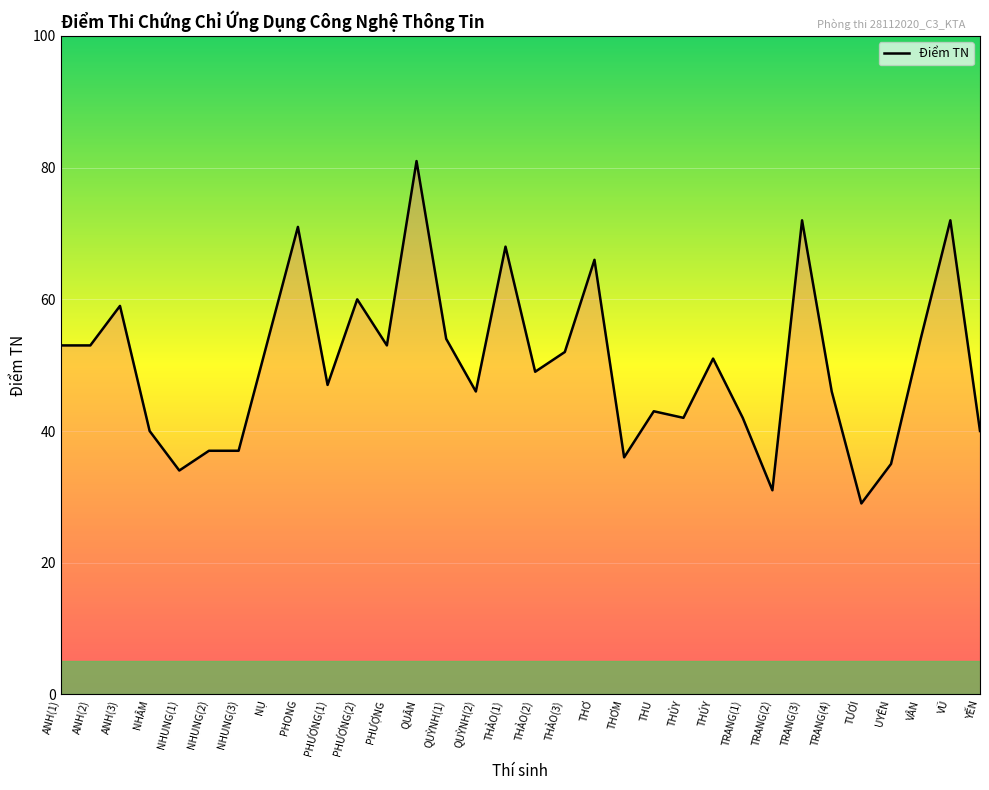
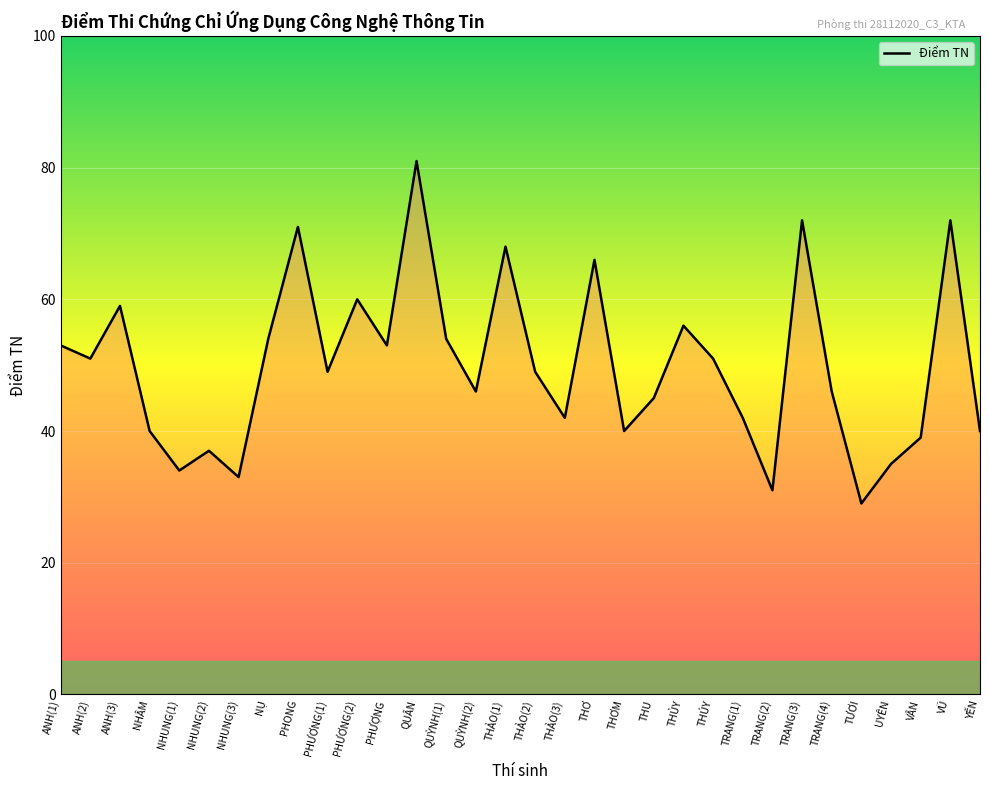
  {
    "ANH(1)": 53,
-   "ANH(2)": 53,
+   "ANH(2)": 51,
    "ANH(3)": 59,
    "NHÂM": 40,
    "NHUNG(1)": 34,
    "NHUNG(2)": 37,
-   "NHUNG(3)": 37,
+   "NHUNG(3)": 33,
    "NỤ": 54,
    "PHONG": 71,
-   "PHƯƠNG(1)": 47,
+   "PHƯƠNG(1)": 49,
    "PHƯƠNG(2)": 60,
    "PHƯỢNG": 53,
    "QUÂN": 81,
    "QUỲNH(1)": 54,
    "QUỲNH(2)": 46,
    "THẢO(1)": 68,
    "THẢO(2)": 49,
-   "THẢO(3)": 52,
+   "THẢO(3)": 42,
    "THƠ": 66,
-   "THƠM": 36,
-   "THU": 43,
-   "THỦY": 42,
+   "THƠM": 40,
+   "THU": 45,
+   "THỦY": 56,
    "THÚY": 51,
    "TRANG(1)": 42,
    "TRANG(2)": 31,
    "TRANG(3)": 72,
    "TRANG(4)": 46,
    "TƯƠI": 29,
    "UYÊN": 35,
-   "VÂN": 54,
+   "VÂN": 39,
    "VŨ": 72,
    "YẾN": 40
  }
